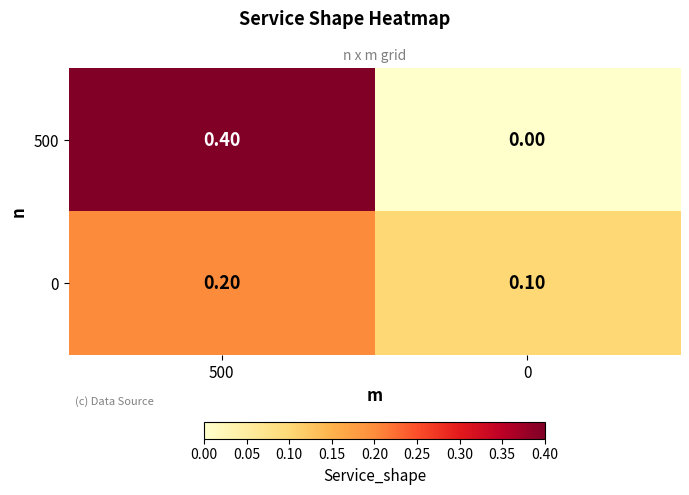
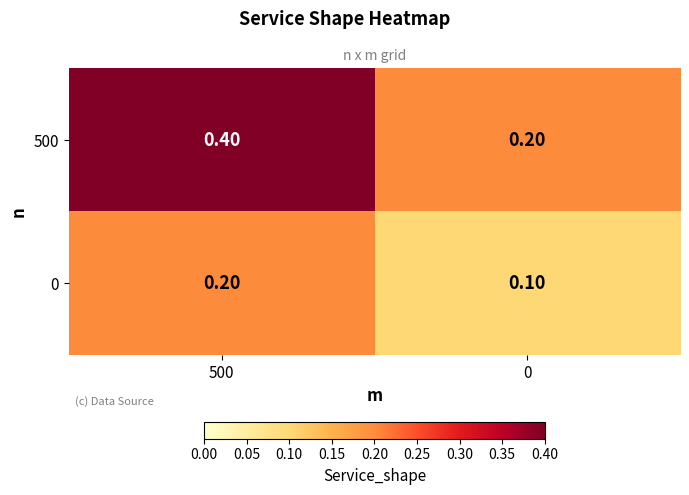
  {
    "500": {
      "500": 0.40,
-     "0": 0.00
+     "0": 0.20
    },
    "0": {
      "500": 0.20,
      "0": 0.10
    }
  }
